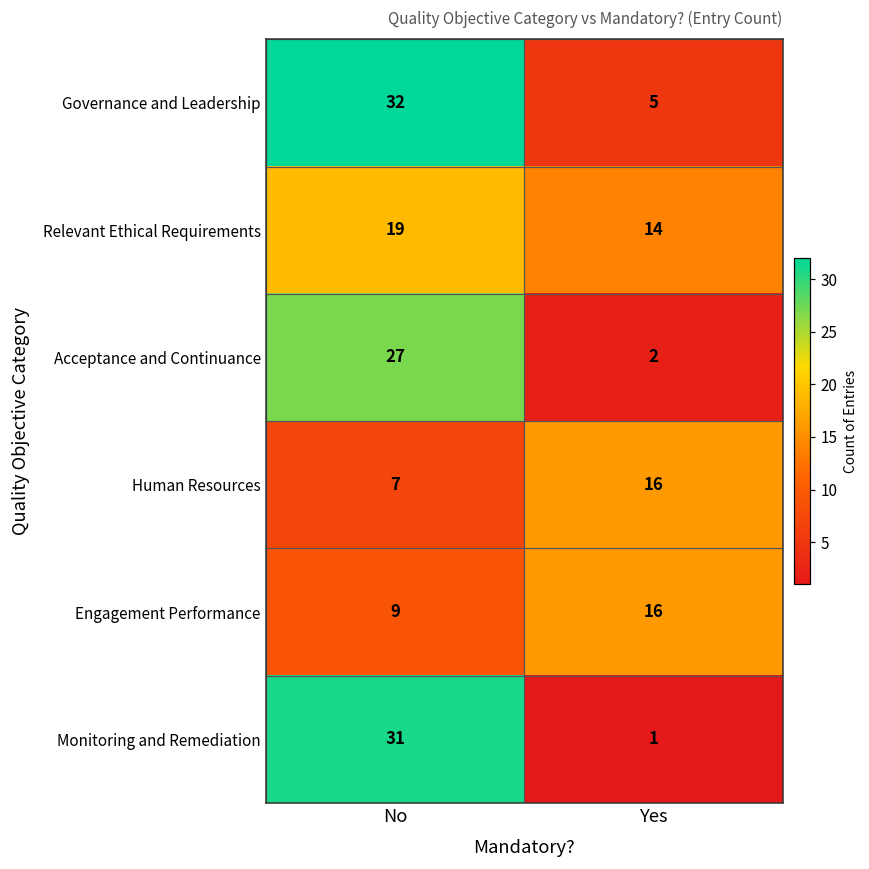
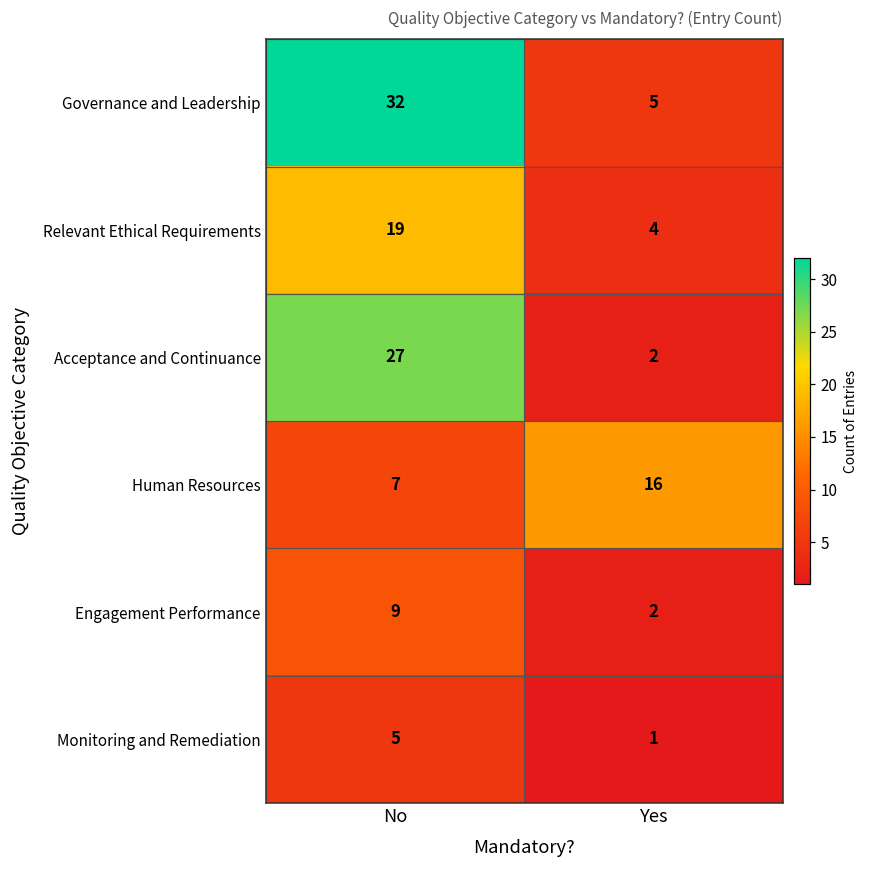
  {
    "Governance and Leadership": {
      "No": 32,
      "Yes": 5
    },
    "Relevant Ethical Requirements": {
      "No": 19,
-     "Yes": 14
+     "Yes": 4
    },
    "Acceptance and Continuance": {
      "No": 27,
      "Yes": 2
    },
    "Human Resources": {
      "No": 7,
      "Yes": 16
    },
    "Engagement Performance": {
      "No": 9,
-     "Yes": 16
+     "Yes": 2
    },
    "Monitoring and Remediation": {
-     "No": 31,
+     "No": 5,
      "Yes": 1
    }
  }
